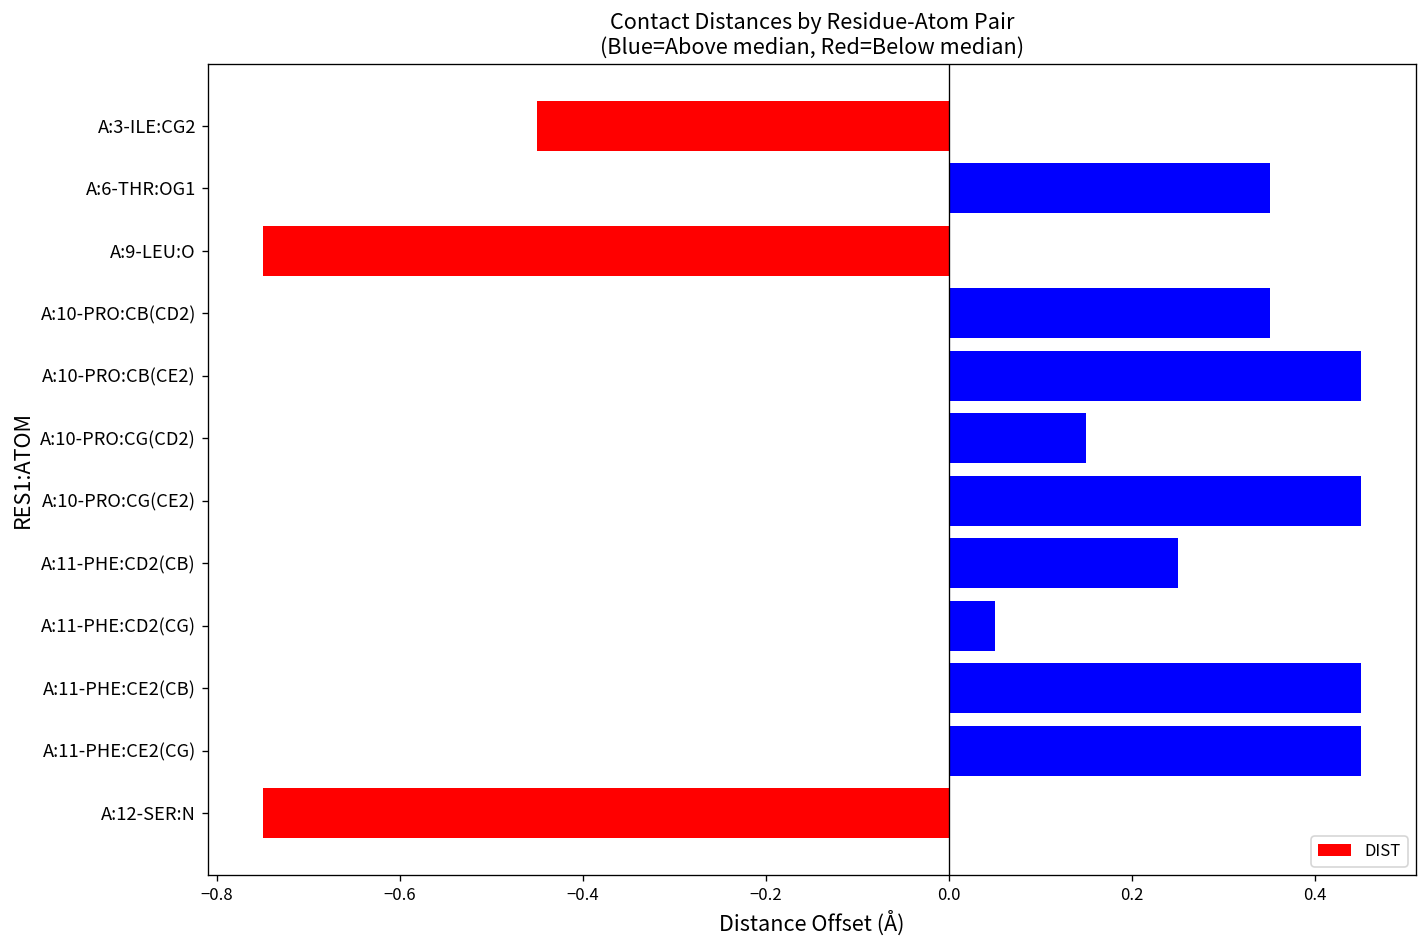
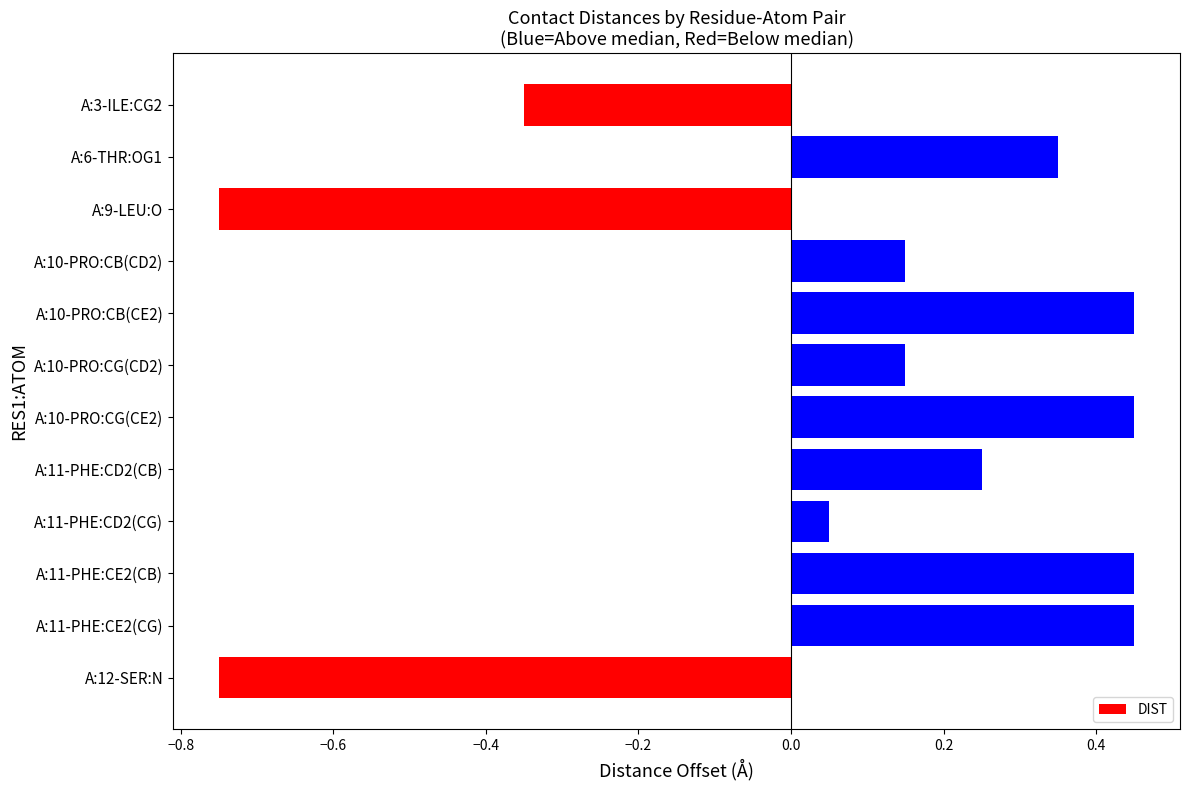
  {
-   "A:3-ILE:CG2": -0.45,
+   "A:3-ILE:CG2": -0.35,
    "A:6-THR:OG1": 0.35,
    "A:9-LEU:O": -0.75,
-   "A:10-PRO:CB(CD2)": 0.35,
+   "A:10-PRO:CB(CD2)": 0.15,
    "A:10-PRO:CB(CE2)": 0.45,
    "A:10-PRO:CG(CD2)": 0.15,
    "A:10-PRO:CG(CE2)": 0.45,
    "A:11-PHE:CD2(CB)": 0.25,
    "A:11-PHE:CD2(CG)": 0.05,
    "A:11-PHE:CE2(CB)": 0.45,
    "A:11-PHE:CE2(CG)": 0.45,
    "A:12-SER:N": -0.75
  }
